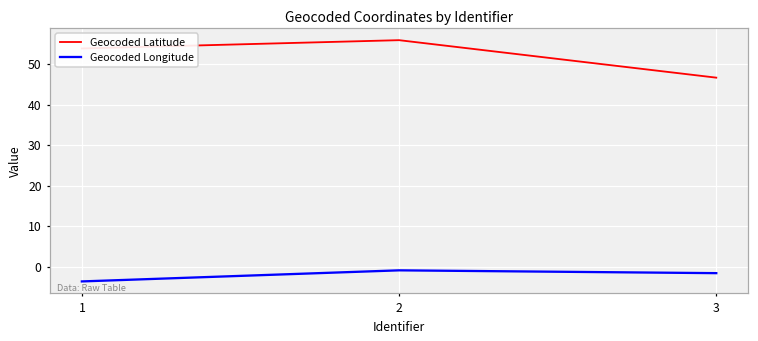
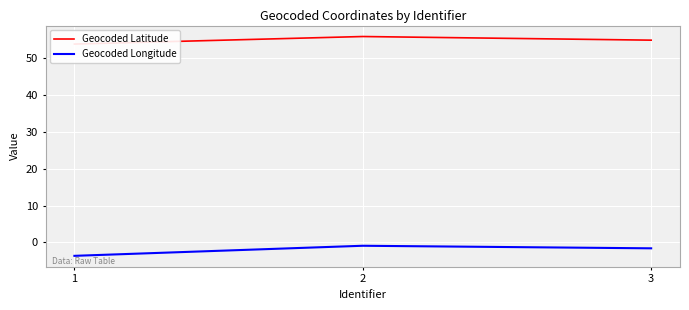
  {
    "Geocoded Latitude": {
      "2": 56,
-     "3": 47
+     "3": 55
    },
    "Geocoded Longitude": {
      "1": -4,
      "2": -1,
      "3": -2
    }
  }
